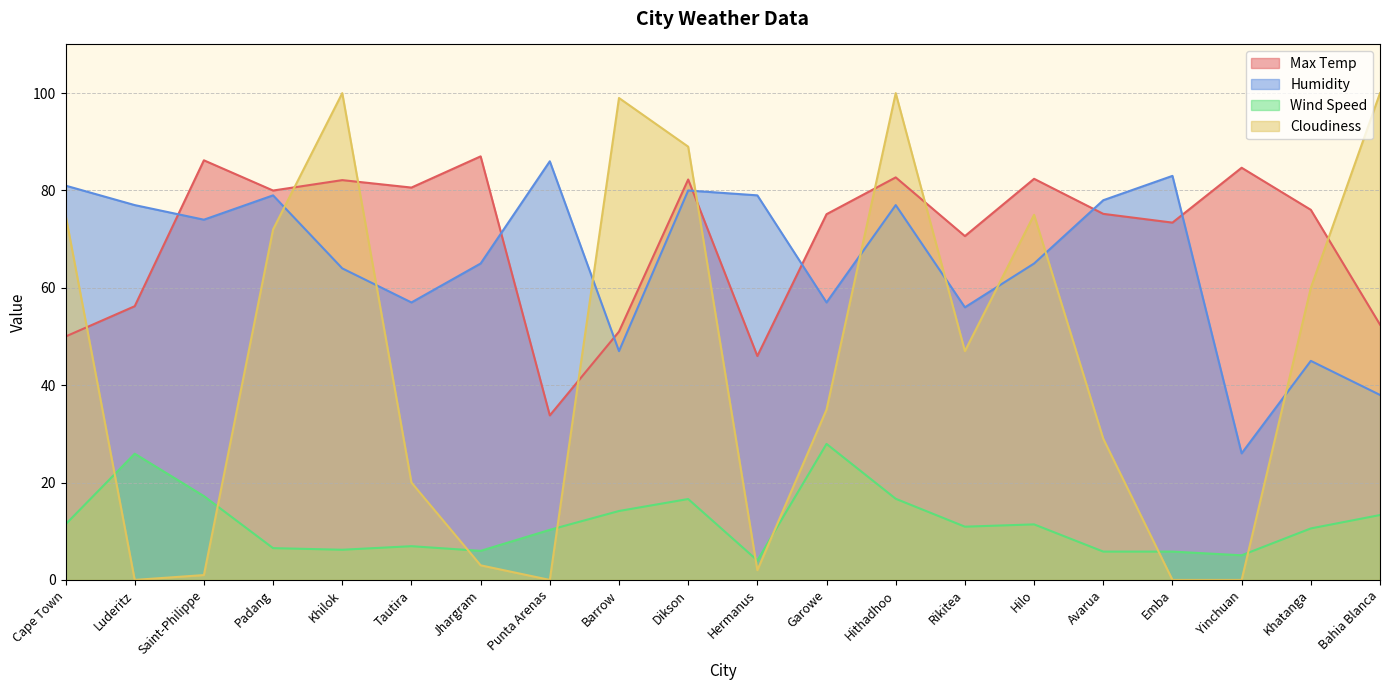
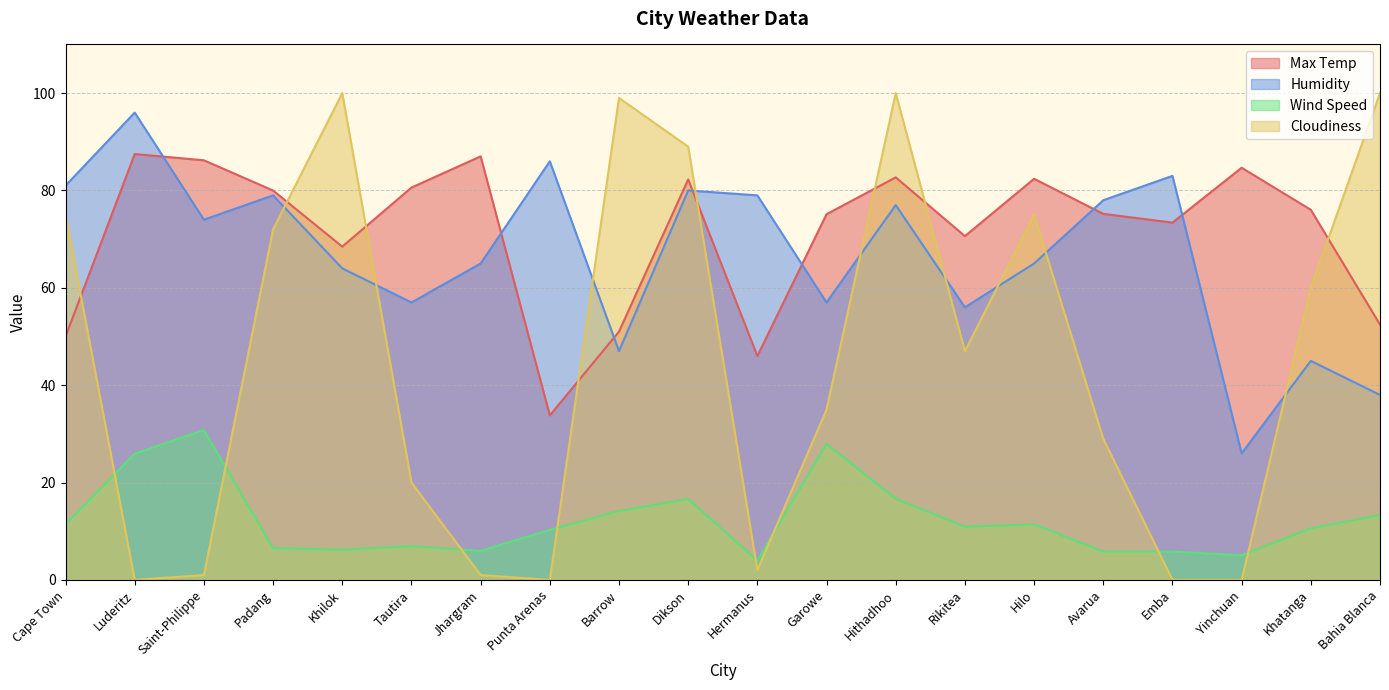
  {
    "Max Temp": {
      "Cape Town": 50,
-     "Luderitz": 56,
+     "Luderitz": 87,
      "Saint-Philippe": 86,
      "Padang": 80,
-     "Khilok": 82,
+     "Khilok": 68,
      "Tautira": 81,
      "Jhargram": 87,
      "Punta Arenas": 34,
      "Barrow": 51,
      "Dikson": 82,
      "Hermanus": 46,
      "Garowe": 75,
      "Hithadhoo": 83,
      "Rikitea": 71,
      "Hilo": 82,
      "Avarua": 75,
      "Emba": 73,
      "Yinchuan": 85,
      "Khatanga": 76,
      "Bahia Blanca": 52
    },
    "Humidity": {
      "Cape Town": 81,
-     "Luderitz": 77,
+     "Luderitz": 96,
      "Saint-Philippe": 74,
      "Padang": 79,
      "Khilok": 64,
      "Tautira": 57,
      "Jhargram": 65,
      "Punta Arenas": 86,
      "Barrow": 47,
      "Dikson": 80,
      "Hermanus": 79,
      "Garowe": 57,
      "Hithadhoo": 77,
      "Rikitea": 56,
      "Hilo": 65,
      "Avarua": 78,
      "Emba": 83,
      "Yinchuan": 26,
      "Khatanga": 45,
      "Bahia Blanca": 38
    },
    "Wind Speed": {
      "Cape Town": 11,
      "Luderitz": 26,
-     "Saint-Philippe": 17,
+     "Saint-Philippe": 31,
      "Padang": 7,
      "Khilok": 6,
      "Tautira": 7,
      "Jhargram": 6,
      "Punta Arenas": 10,
      "Barrow": 14,
      "Dikson": 17,
      "Hermanus": 4,
      "Garowe": 28,
      "Hithadhoo": 17,
      "Rikitea": 11,
      "Hilo": 11,
      "Avarua": 6,
      "Emba": 6,
      "Yinchuan": 5,
      "Khatanga": 11,
      "Bahia Blanca": 13
    },
    "Cloudiness": {
      "Cape Town": 75,
      "Luderitz": 0,
      "Saint-Philippe": 1,
      "Padang": 72,
      "Khilok": 100,
      "Tautira": 20,
-     "Jhargram": 3,
+     "Jhargram": 1,
      "Punta Arenas": 0,
      "Barrow": 99,
      "Dikson": 89,
      "Hermanus": 2,
      "Garowe": 35,
      "Hithadhoo": 100,
      "Rikitea": 47,
      "Hilo": 75,
      "Avarua": 29,
      "Emba": 0,
      "Yinchuan": 0,
      "Khatanga": 60,
      "Bahia Blanca": 100
    }
  }
